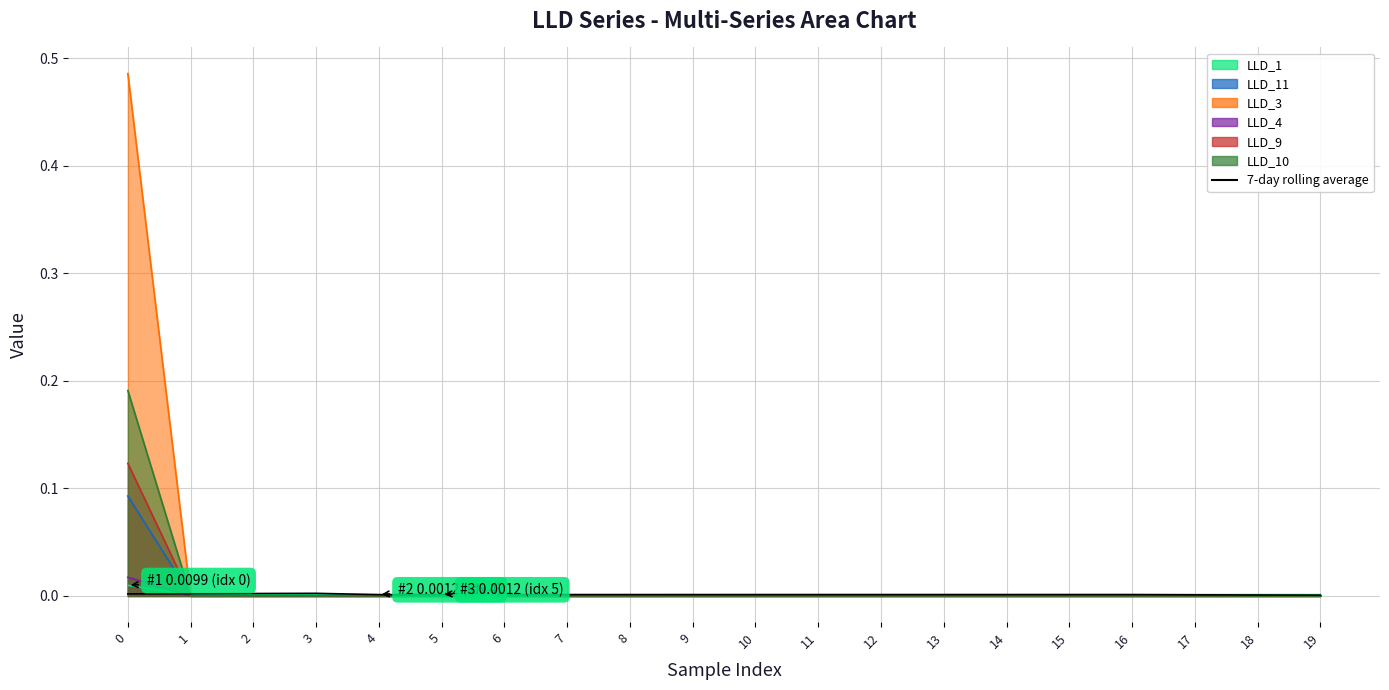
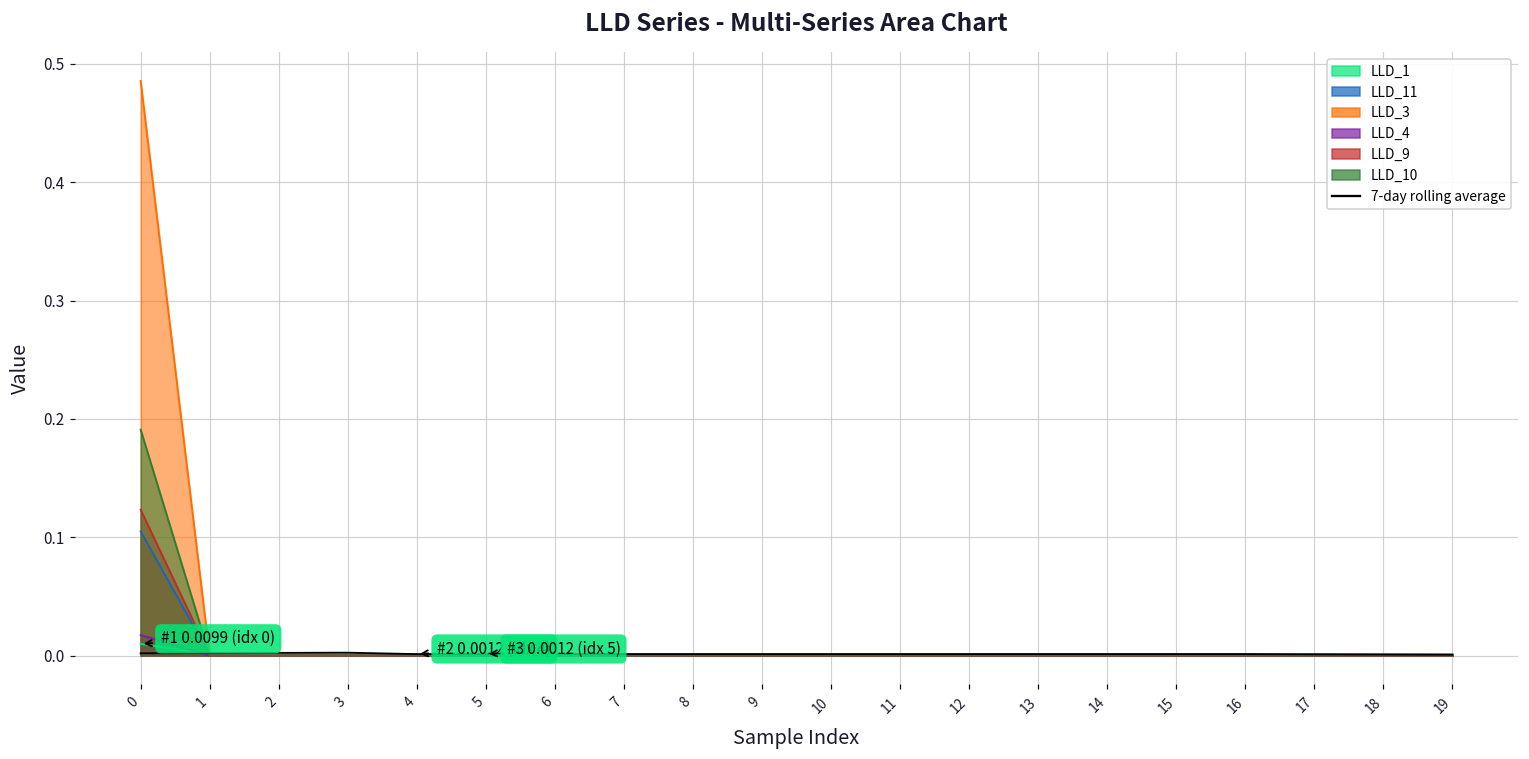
  {
    "LLD_11": {
-     "0": 0.093
+     "0": 0.105
    },
    "LLD_3": {
      "0": 0.486
    },
    "LLD_9": {
      "0": 0.123
    },
    "LLD_10": {
      "0": 0.191
    },
    "7-day rolling average": {
      "0": 0.002
    }
  }
